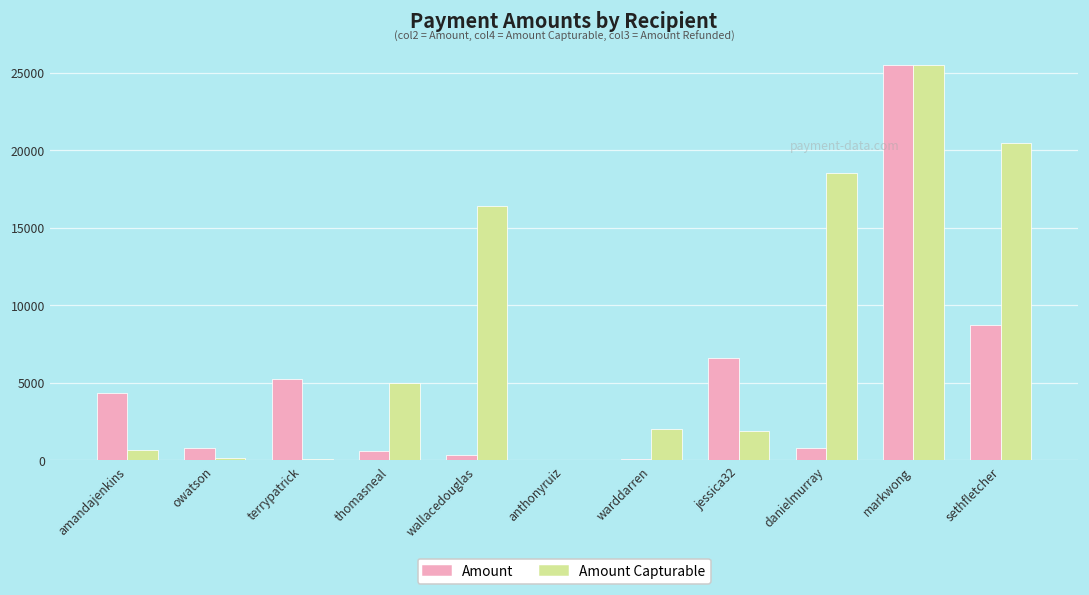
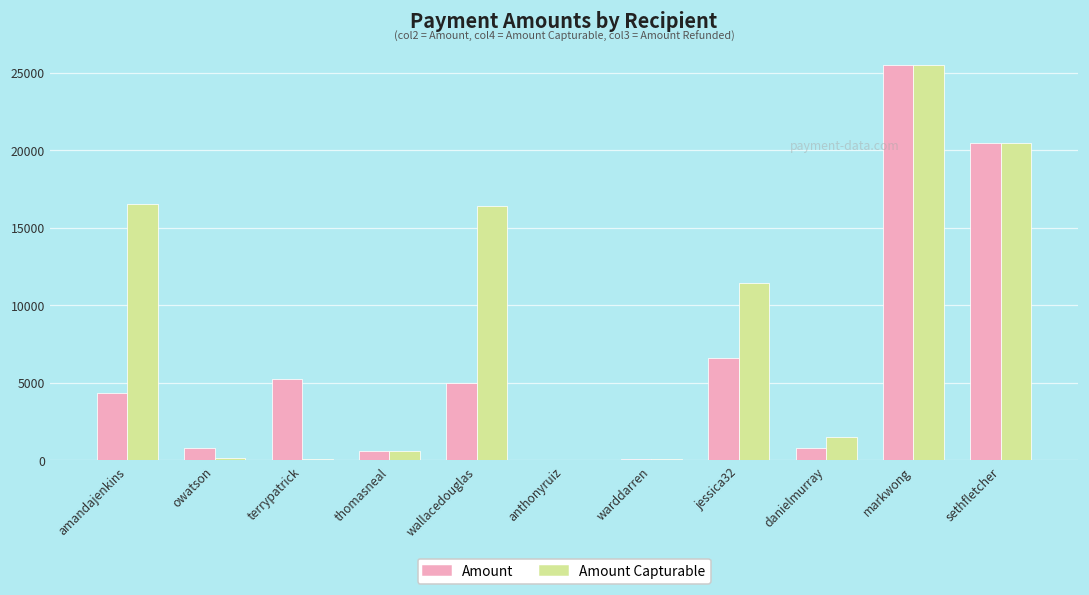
  {
    "Amount": {
      "amandajenkins": 4400,
      "owatson": 800,
      "terrypatrick": 5300,
      "thomasneal": 600,
-     "wallacedouglas": 300,
+     "wallacedouglas": 5000,
      "jessica32": 6600,
      "danielmurray": 800,
      "markwong": 25500,
-     "sethfletcher": 8800
+     "sethfletcher": 20500
    },
    "Amount Capturable": {
-     "amandajenkins": 700,
-     "thomasneal": 5000,
+     "amandajenkins": 16600,
+     "thomasneal": 600,
      "wallacedouglas": 16400,
-     "warddarren": 2000,
-     "jessica32": 1900,
-     "danielmurray": 18500,
+     "warddarren": 100,
+     "jessica32": 11400,
+     "danielmurray": 1500,
      "markwong": 25500,
      "sethfletcher": 20500
    }
  }
